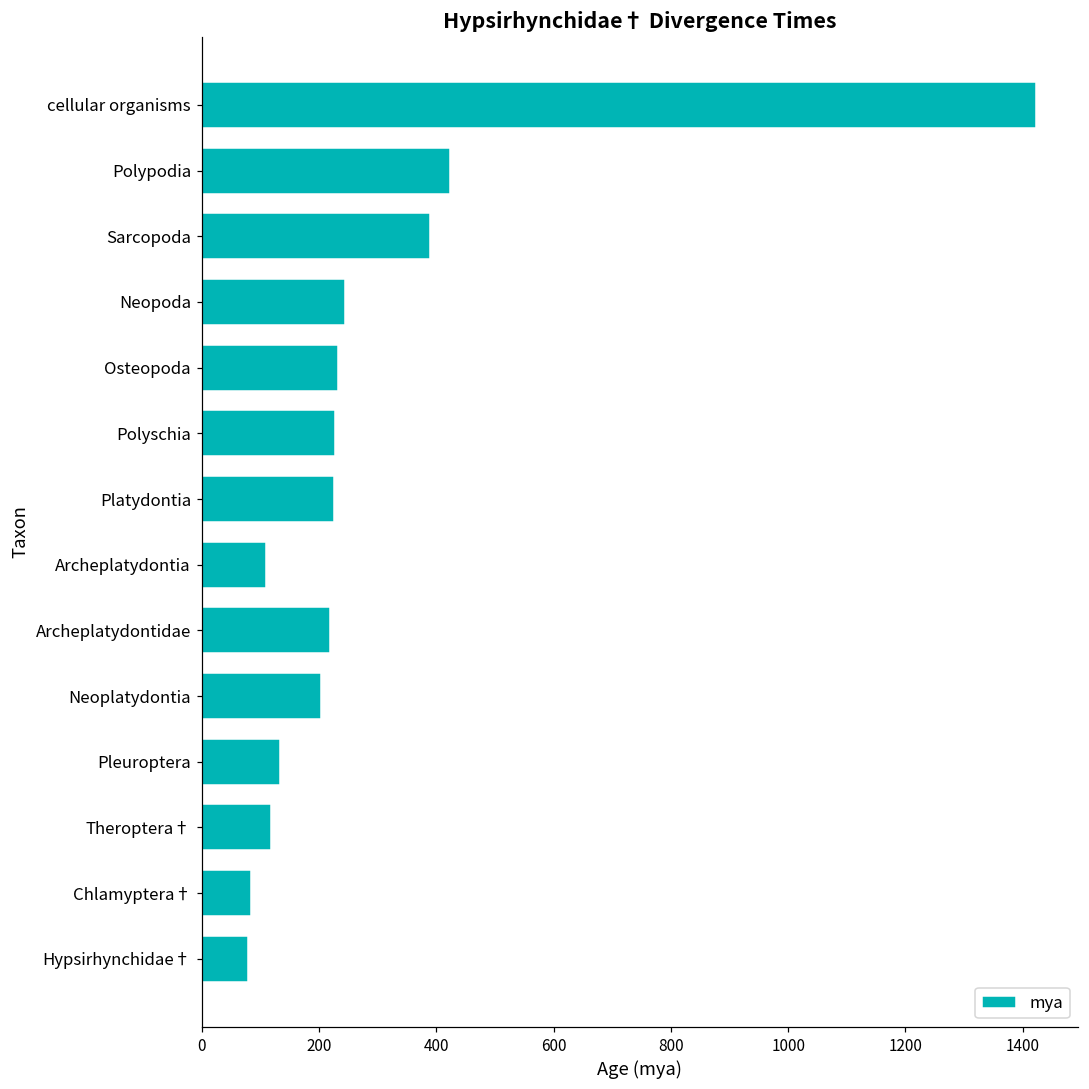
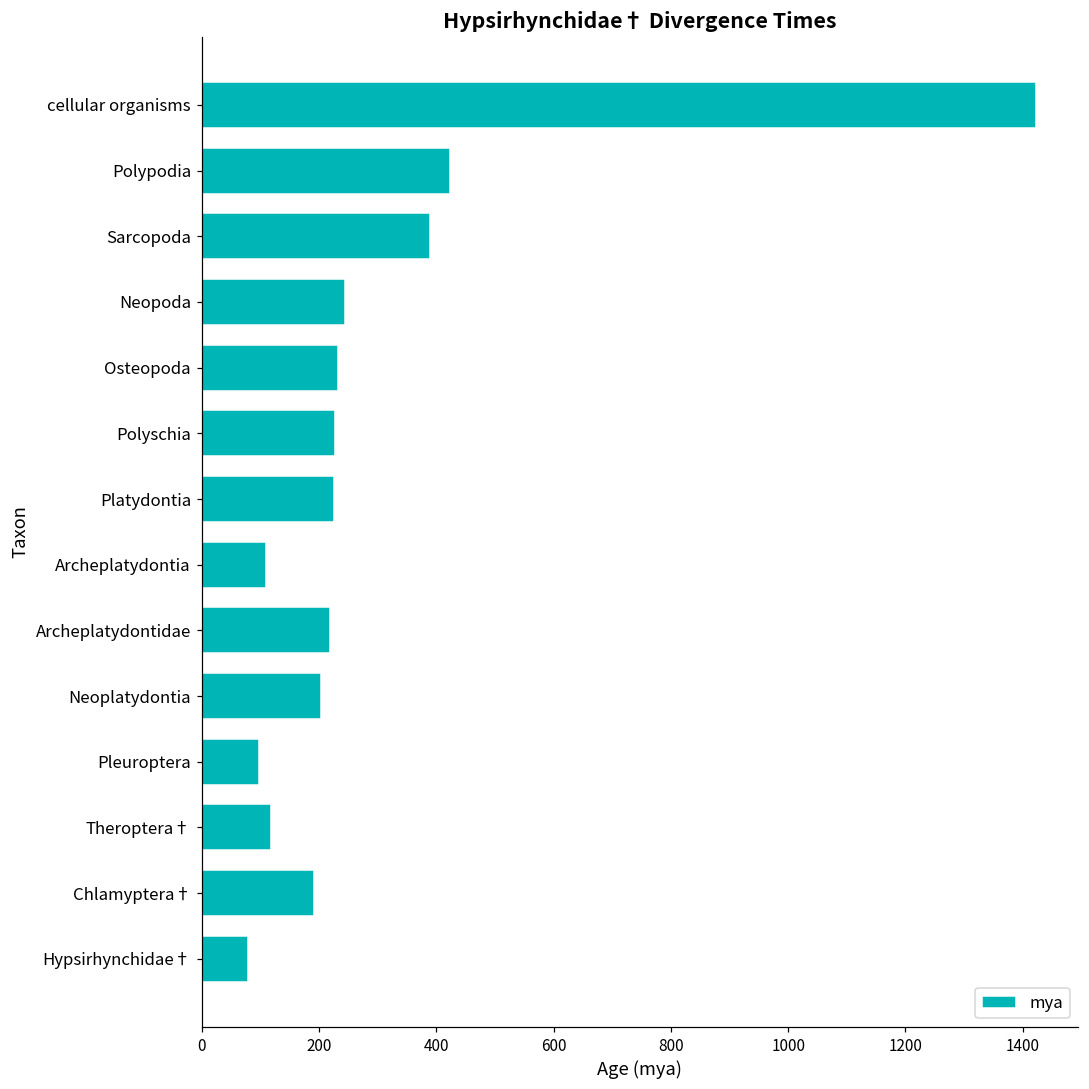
  {
    "cellular organisms": 1420,
    "Polypodia": 420,
    "Sarcopoda": 390,
    "Neopoda": 240,
    "Osteopoda": 230,
    "Polyschia": 230,
    "Platydontia": 230,
    "Archeplatydontia": 110,
    "Archeplatydontidae": 220,
    "Neoplatydontia": 200,
-   "Pleuroptera": 130,
+   "Pleuroptera": 100,
    "Theroptera†": 120,
-   "Chlamyptera†": 80,
+   "Chlamyptera†": 190,
    "Hypsirhynchidae†": 80
  }
